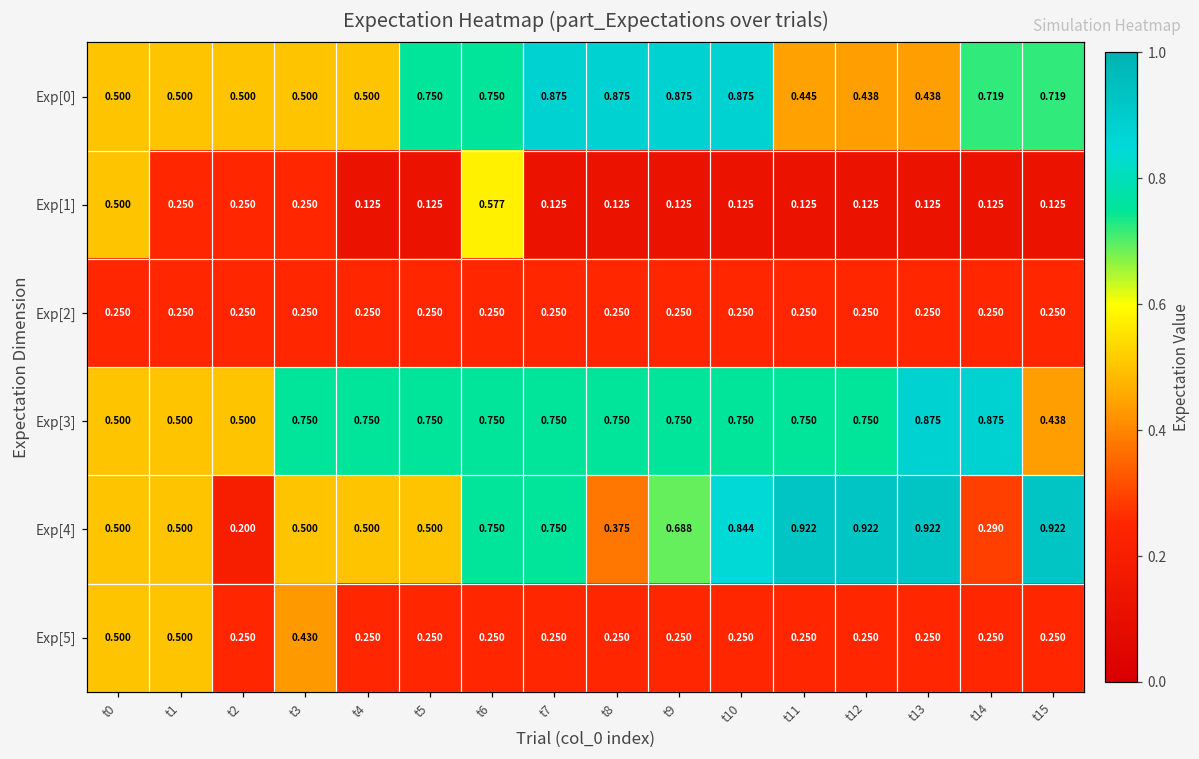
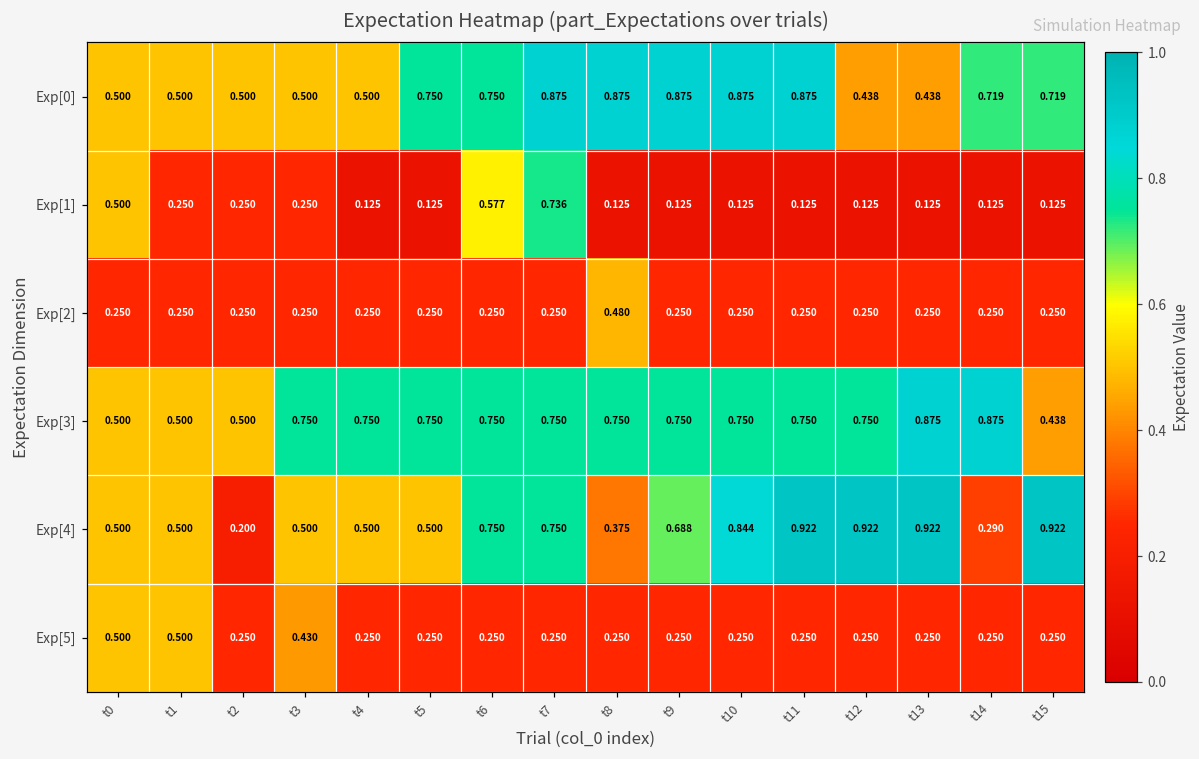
  {
    "Exp[0]": {
      "t0": 0.500,
      "t1": 0.500,
      "t2": 0.500,
      "t3": 0.500,
      "t4": 0.500,
      "t5": 0.750,
      "t6": 0.750,
      "t7": 0.875,
      "t8": 0.875,
      "t9": 0.875,
      "t10": 0.875,
-     "t11": 0.445,
+     "t11": 0.875,
      "t12": 0.438,
      "t13": 0.438,
      "t14": 0.719,
      "t15": 0.719
    },
    "Exp[1]": {
      "t0": 0.500,
      "t1": 0.250,
      "t2": 0.250,
      "t3": 0.250,
      "t4": 0.125,
      "t5": 0.125,
      "t6": 0.577,
-     "t7": 0.125,
+     "t7": 0.736,
      "t8": 0.125,
      "t9": 0.125,
      "t10": 0.125,
      "t11": 0.125,
      "t12": 0.125,
      "t13": 0.125,
      "t14": 0.125,
      "t15": 0.125
    },
    "Exp[2]": {
      "t0": 0.250,
      "t1": 0.250,
      "t2": 0.250,
      "t3": 0.250,
      "t4": 0.250,
      "t5": 0.250,
      "t6": 0.250,
      "t7": 0.250,
-     "t8": 0.250,
+     "t8": 0.480,
      "t9": 0.250,
      "t10": 0.250,
      "t11": 0.250,
      "t12": 0.250,
      "t13": 0.250,
      "t14": 0.250,
      "t15": 0.250
    },
    "Exp[3]": {
      "t0": 0.500,
      "t1": 0.500,
      "t2": 0.500,
      "t3": 0.750,
      "t4": 0.750,
      "t5": 0.750,
      "t6": 0.750,
      "t7": 0.750,
      "t8": 0.750,
      "t9": 0.750,
      "t10": 0.750,
      "t11": 0.750,
      "t12": 0.750,
      "t13": 0.875,
      "t14": 0.875,
      "t15": 0.438
    },
    "Exp[4]": {
      "t0": 0.500,
      "t1": 0.500,
      "t2": 0.200,
      "t3": 0.500,
      "t4": 0.500,
      "t5": 0.500,
      "t6": 0.750,
      "t7": 0.750,
      "t8": 0.375,
      "t9": 0.688,
      "t10": 0.844,
      "t11": 0.922,
      "t12": 0.922,
      "t13": 0.922,
      "t14": 0.290,
      "t15": 0.922
    },
    "Exp[5]": {
      "t0": 0.500,
      "t1": 0.500,
      "t2": 0.250,
      "t3": 0.430,
      "t4": 0.250,
      "t5": 0.250,
      "t6": 0.250,
      "t7": 0.250,
      "t8": 0.250,
      "t9": 0.250,
      "t10": 0.250,
      "t11": 0.250,
      "t12": 0.250,
      "t13": 0.250,
      "t14": 0.250,
      "t15": 0.250
    }
  }
